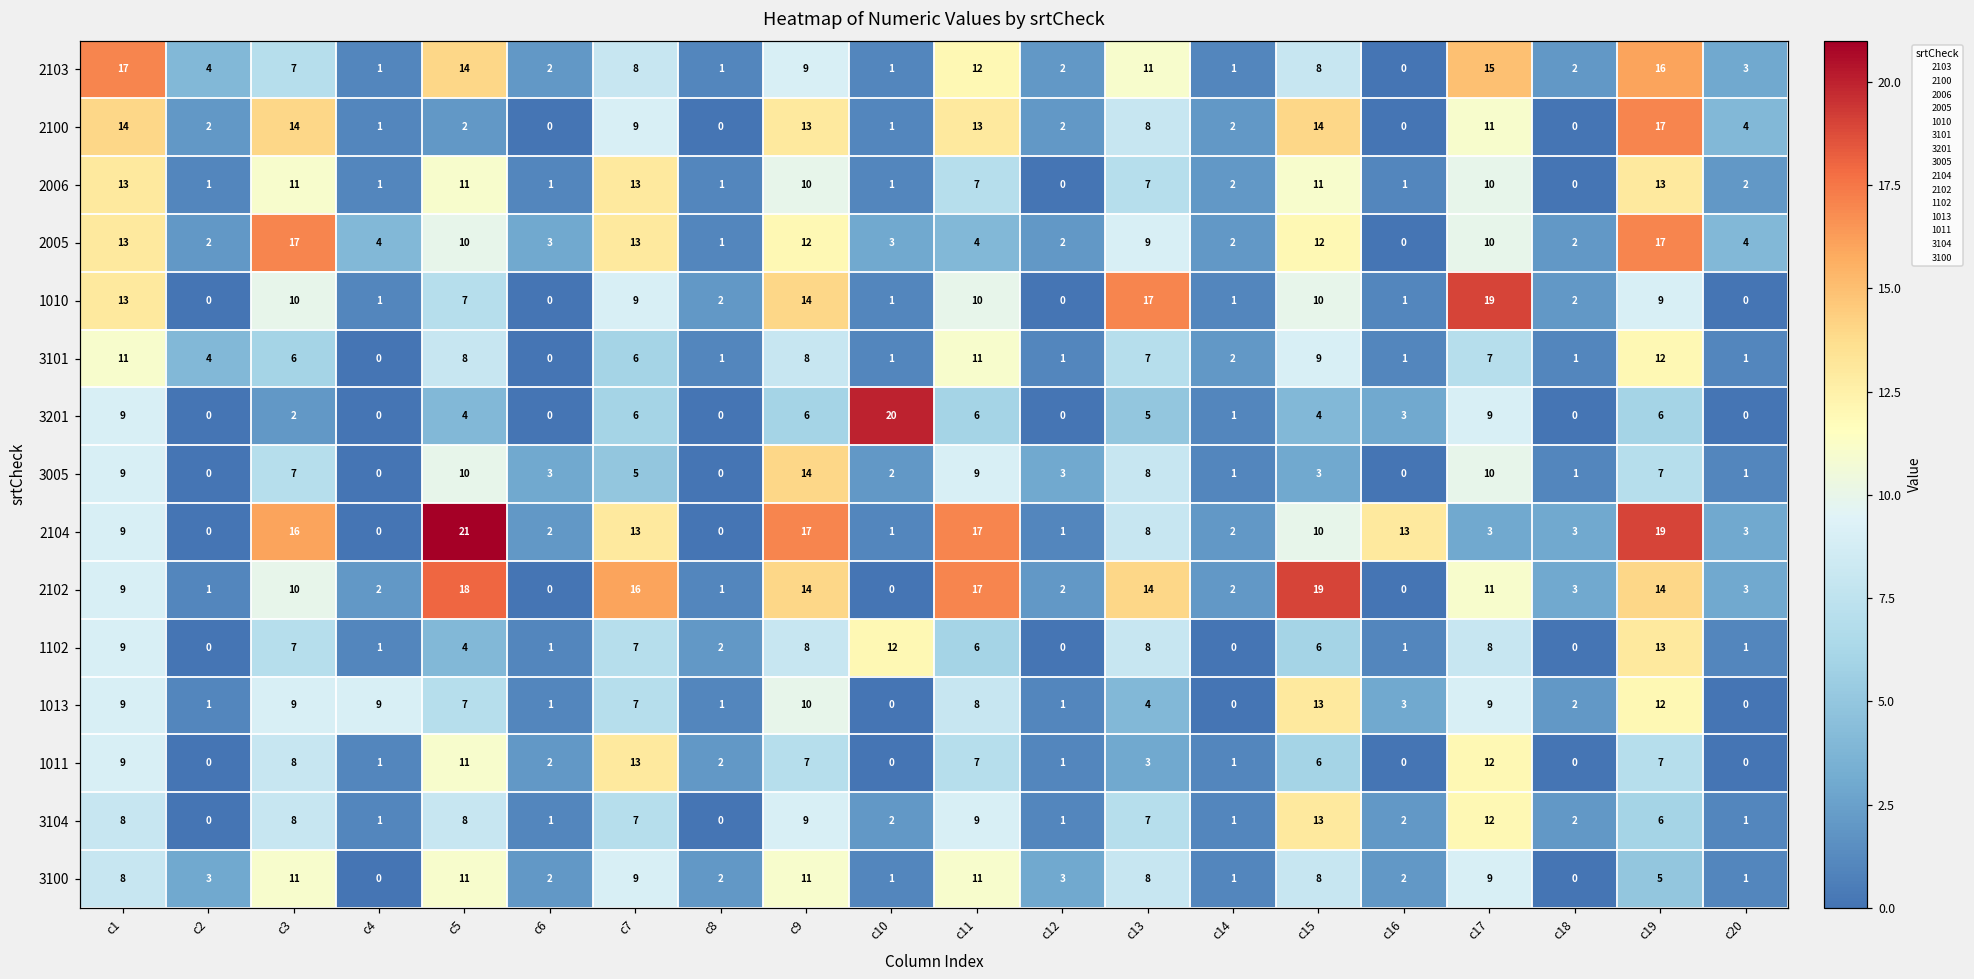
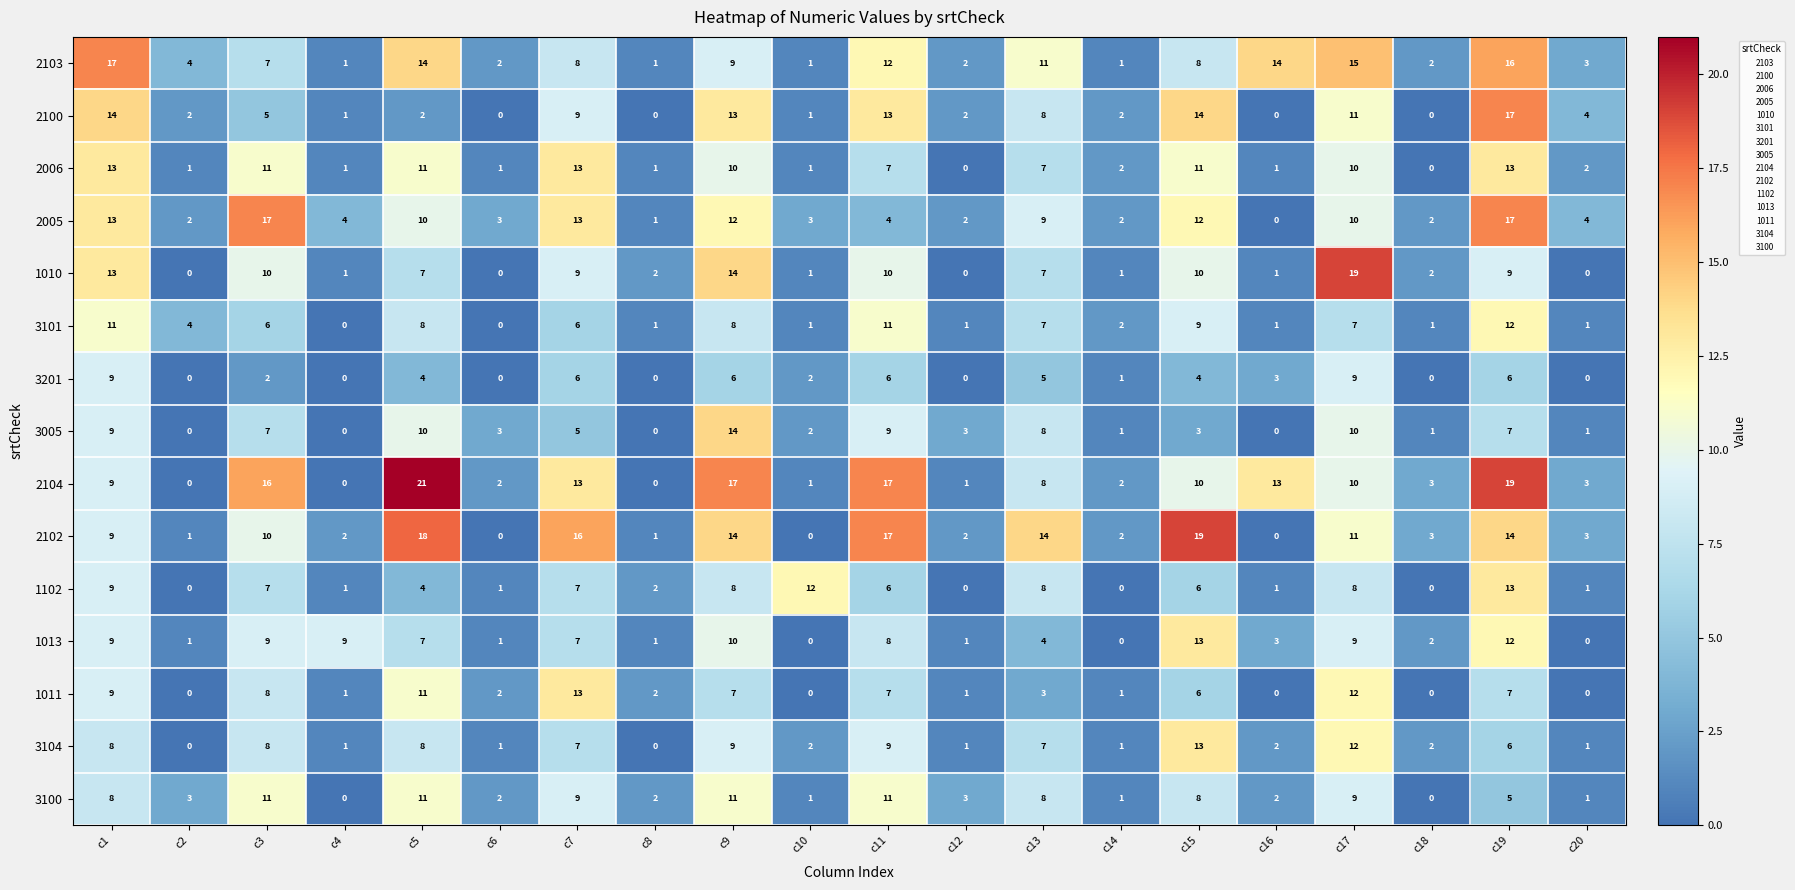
  {
    "2103": {
      "c1": 17,
      "c2": 4,
      "c3": 7,
      "c4": 1,
      "c5": 14,
      "c6": 2,
      "c7": 8,
      "c8": 1,
      "c9": 9,
      "c10": 1,
      "c11": 12,
      "c12": 2,
      "c13": 11,
      "c14": 1,
      "c15": 8,
-     "c16": 0,
+     "c16": 14,
      "c17": 15,
      "c18": 2,
      "c19": 16,
      "c20": 3
    },
    "2100": {
      "c1": 14,
      "c2": 2,
-     "c3": 14,
+     "c3": 5,
      "c4": 1,
      "c5": 2,
      "c6": 0,
      "c7": 9,
      "c8": 0,
      "c9": 13,
      "c10": 1,
      "c11": 13,
      "c12": 2,
      "c13": 8,
      "c14": 2,
      "c15": 14,
      "c16": 0,
      "c17": 11,
      "c18": 0,
      "c19": 17,
      "c20": 4
    },
    "1010": {
      "c1": 13,
      "c2": 0,
      "c3": 10,
      "c4": 1,
      "c5": 7,
      "c6": 0,
      "c7": 9,
      "c8": 2,
      "c9": 14,
      "c10": 1,
      "c11": 10,
      "c12": 0,
-     "c13": 17,
+     "c13": 7,
      "c14": 1,
      "c15": 10,
      "c16": 1,
      "c17": 19,
      "c18": 2,
      "c19": 9,
      "c20": 0
    },
    "3201": {
      "c1": 9,
      "c2": 0,
      "c3": 2,
      "c4": 0,
      "c5": 4,
      "c6": 0,
      "c7": 6,
      "c8": 0,
      "c9": 6,
-     "c10": 20,
+     "c10": 2,
      "c11": 6,
      "c12": 0,
      "c13": 5,
      "c14": 1,
      "c15": 4,
      "c16": 3,
      "c17": 9,
      "c18": 0,
      "c19": 6,
      "c20": 0
    },
    "2104": {
      "c1": 9,
      "c2": 0,
      "c3": 16,
      "c4": 0,
      "c5": 21,
      "c6": 2,
      "c7": 13,
      "c8": 0,
      "c9": 17,
      "c10": 1,
      "c11": 17,
      "c12": 1,
      "c13": 8,
      "c14": 2,
      "c15": 10,
      "c16": 13,
-     "c17": 3,
+     "c17": 10,
      "c18": 3,
      "c19": 19,
      "c20": 3
    }
  }
